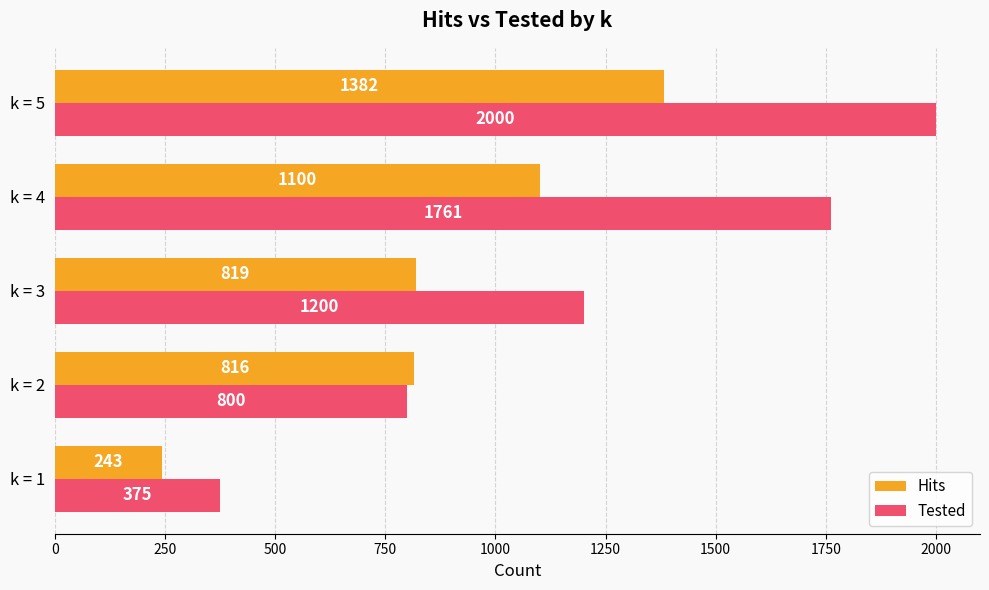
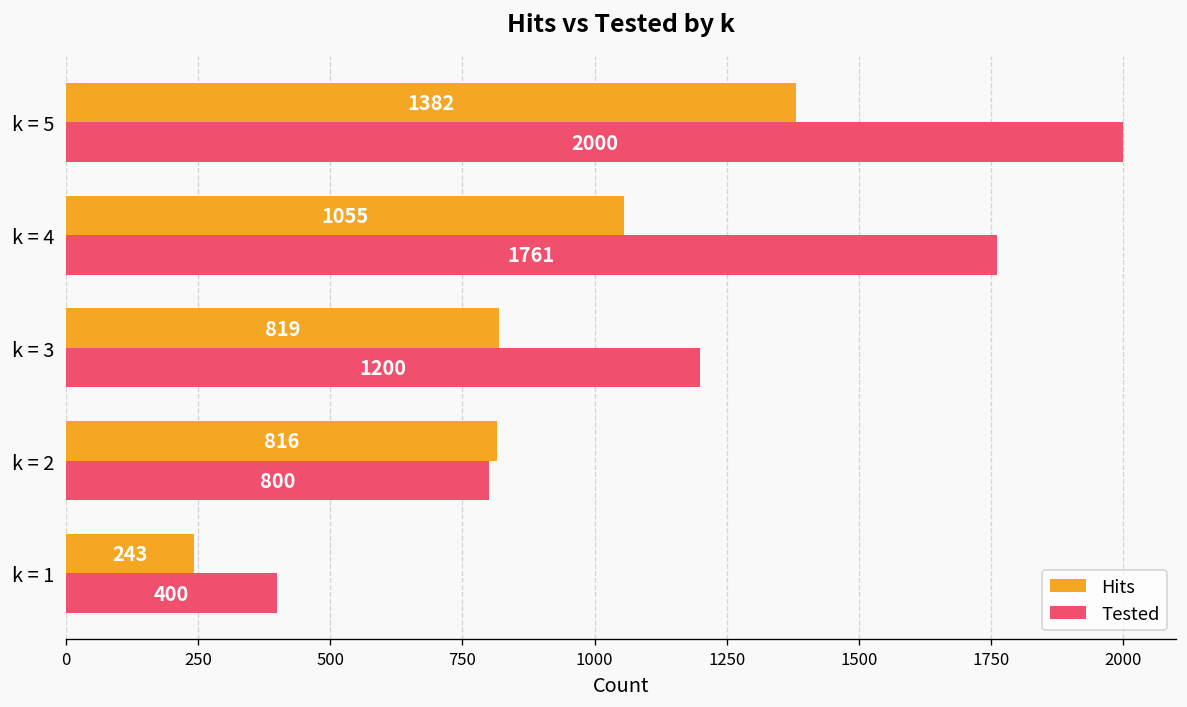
  {
    "Hits": {
      "k = 5": 1382,
-     "k = 4": 1100,
+     "k = 4": 1055,
      "k = 3": 819,
      "k = 2": 816,
      "k = 1": 243
    },
    "Tested": {
      "k = 5": 2000,
      "k = 4": 1761,
      "k = 3": 1200,
      "k = 2": 800,
-     "k = 1": 375
+     "k = 1": 400
    }
  }
